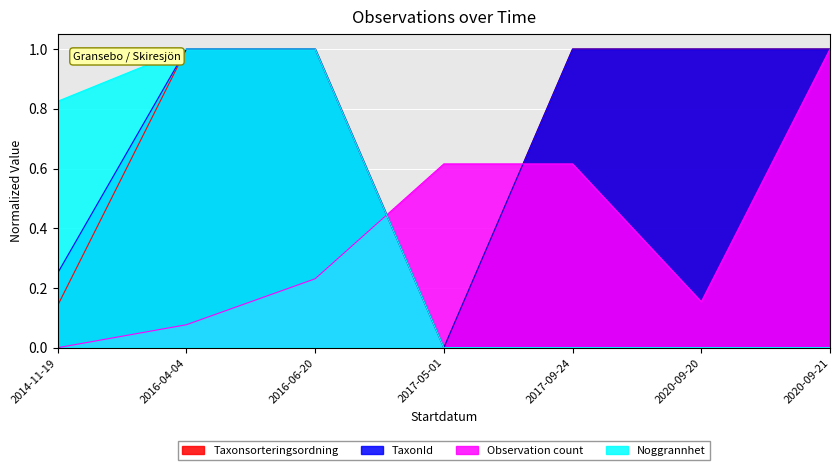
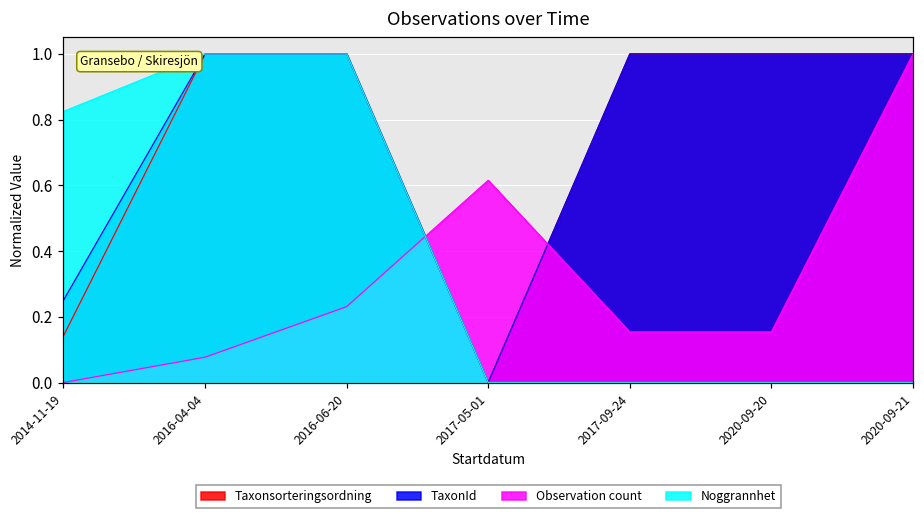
  {
    "Taxonsorteringsordning": {
      "2014-11-19": 0.14
    },
    "TaxonId": {
      "2014-11-19": 0.25
    },
    "Observation count": {
      "2014-11-19": 0.00,
      "2016-04-04": 0.08,
      "2016-06-20": 0.23,
      "2017-05-01": 0.62,
-     "2017-09-24": 0.62,
+     "2017-09-24": 0.15,
      "2020-09-20": 0.15
    },
    "Noggrannhet": {
      "2014-11-19": 0.83,
      "2017-09-24": 0.00,
      "2020-09-20": 0.00,
      "2020-09-21": 0.00
    }
  }
